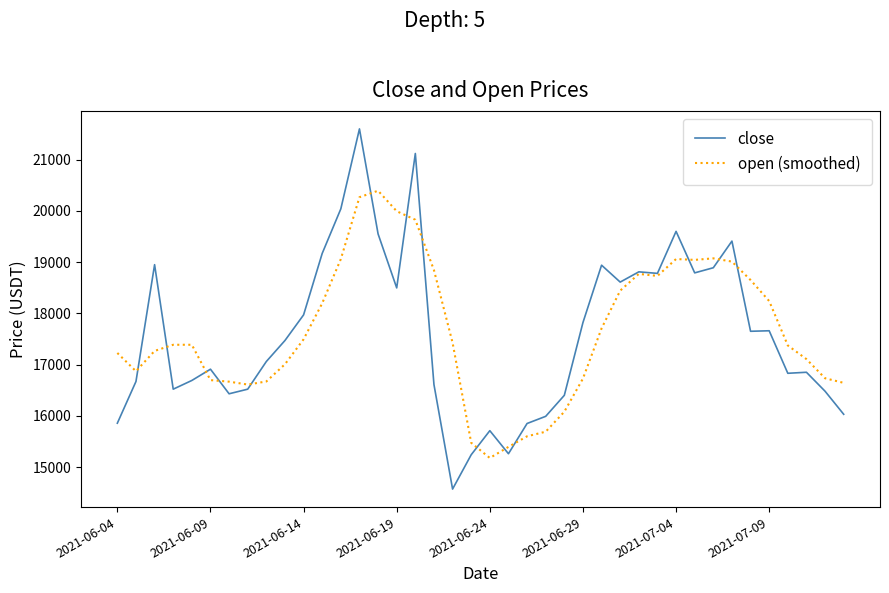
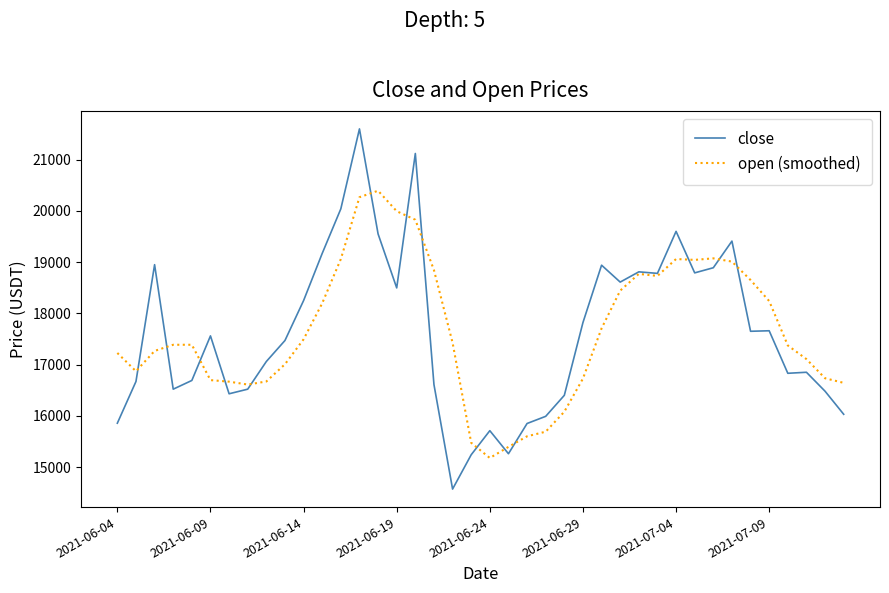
  {
    "close": {
      "2021-06-04": 15900,
-     "2021-06-09": 16900,
-     "2021-06-14": 18000,
+     "2021-06-09": 17600,
+     "2021-06-14": 18200,
      "2021-06-19": 18500,
      "2021-06-24": 15700,
      "2021-06-29": 17800,
      "2021-07-04": 19600,
      "2021-07-09": 17700
    },
    "open (smoothed)": {
      "2021-06-04": 17200,
      "2021-06-09": 16700,
      "2021-06-14": 17500,
      "2021-06-19": 20000,
      "2021-06-24": 15200,
      "2021-06-29": 16700,
      "2021-07-04": 19100,
      "2021-07-09": 18200
    }
  }
